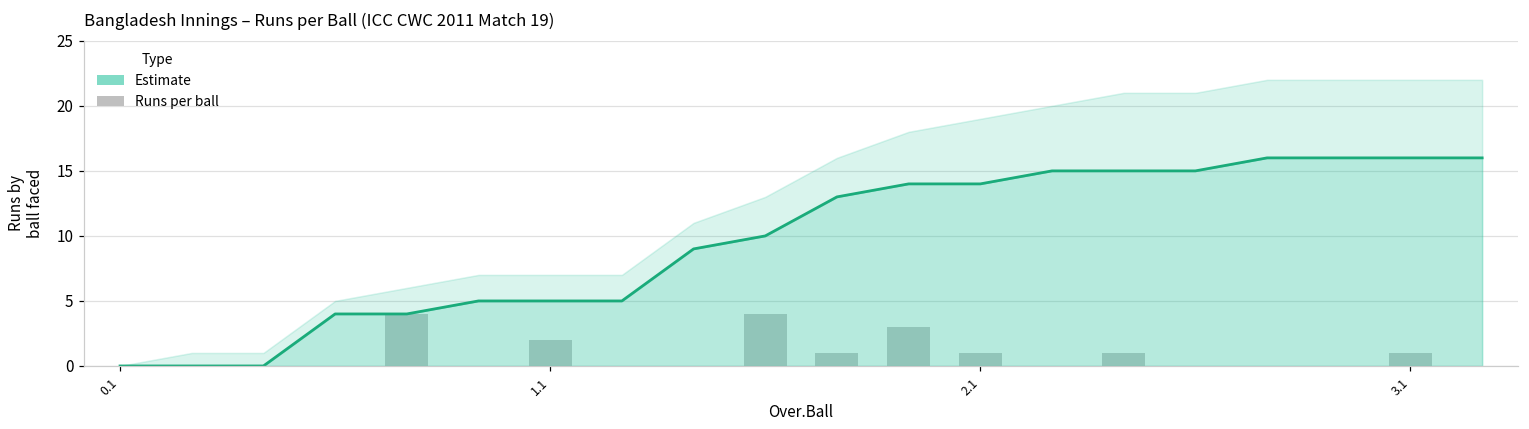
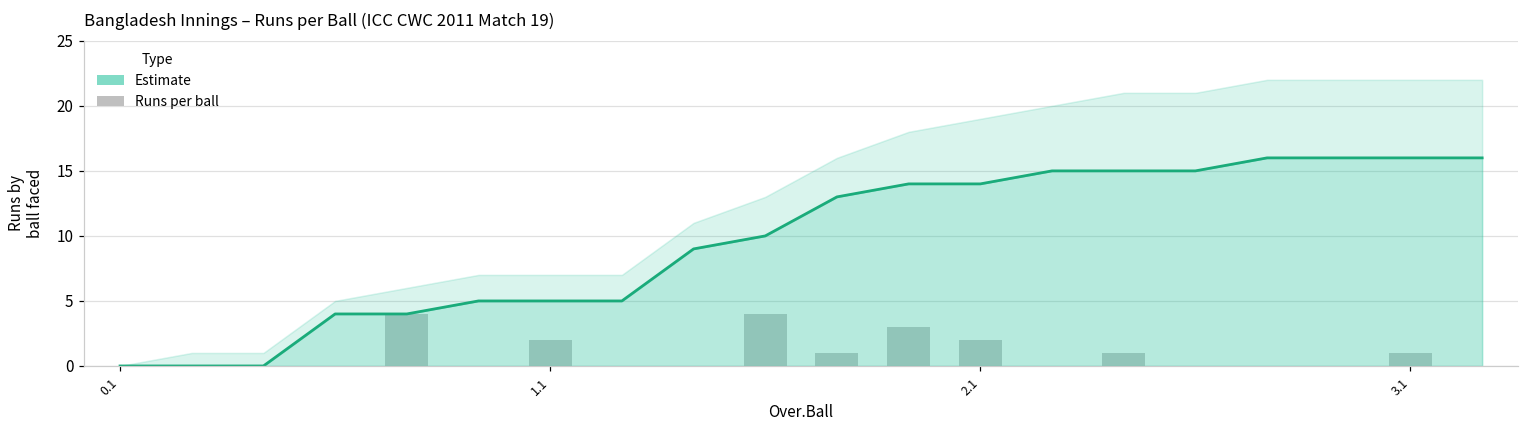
  {
    "Runs per ball": {
      "0.1": 0,
      "1.1": 2,
-     "2.1": 1,
+     "2.1": 2,
      "3.1": 1
    }
  }
